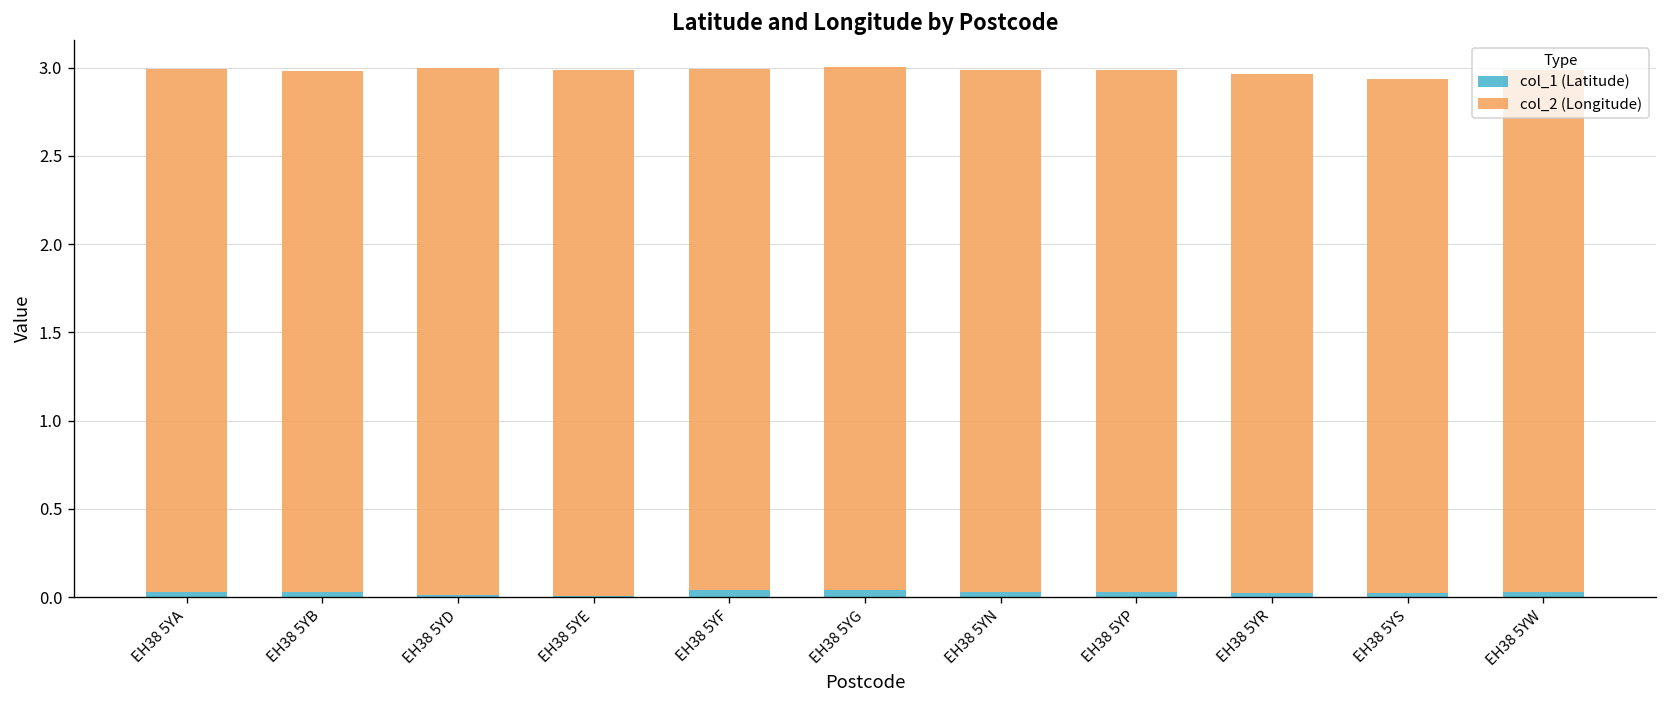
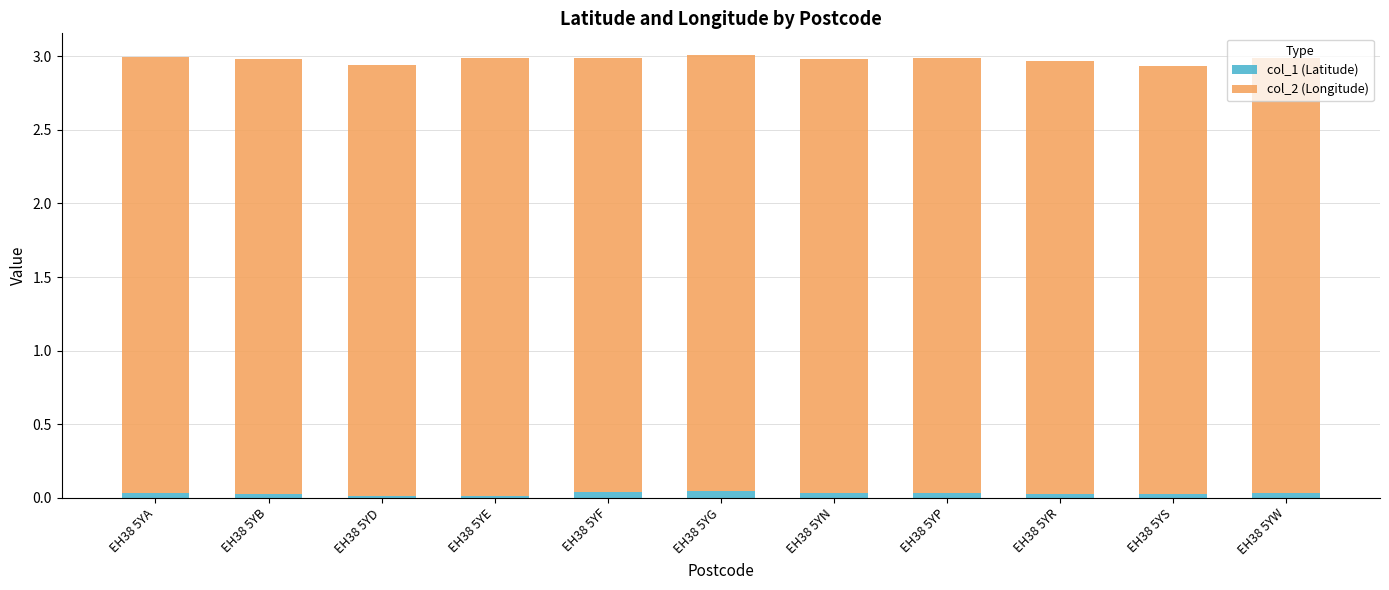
  {
    "col_1 (Latitude)": {
      "EH38 5YA": 0.03,
      "EH38 5YB": 0.03,
      "EH38 5YF": 0.04,
      "EH38 5YG": 0.04,
      "EH38 5YN": 0.03,
      "EH38 5YP": 0.03,
      "EH38 5YR": 0.02,
      "EH38 5YS": 0.02,
      "EH38 5YW": 0.03
    },
    "col_2 (Longitude)": {
      "EH38 5YA": 2.96,
      "EH38 5YB": 2.95,
-     "EH38 5YD": 2.99,
+     "EH38 5YD": 2.93,
      "EH38 5YE": 2.98,
      "EH38 5YF": 2.95,
      "EH38 5YG": 2.96,
      "EH38 5YN": 2.96,
      "EH38 5YP": 2.96,
      "EH38 5YR": 2.94,
      "EH38 5YS": 2.92
    }
  }
